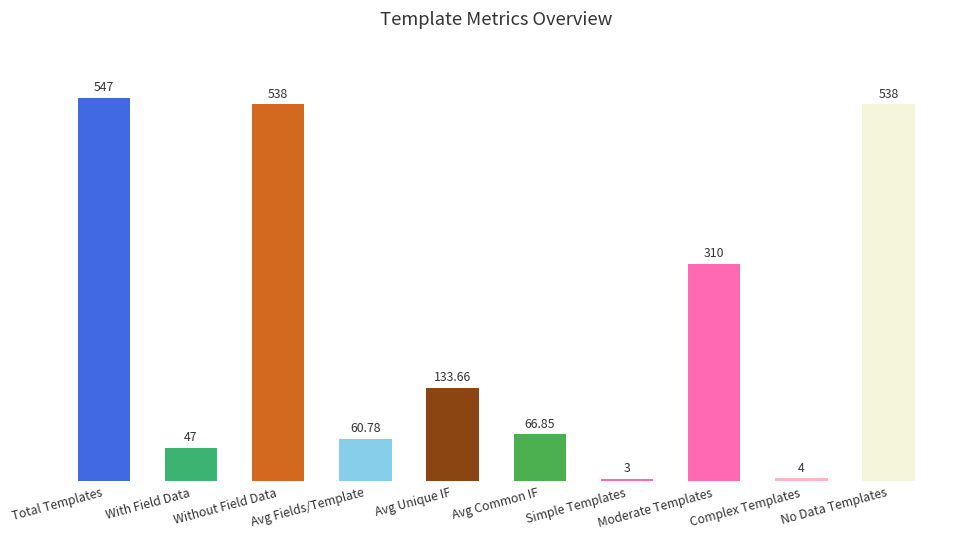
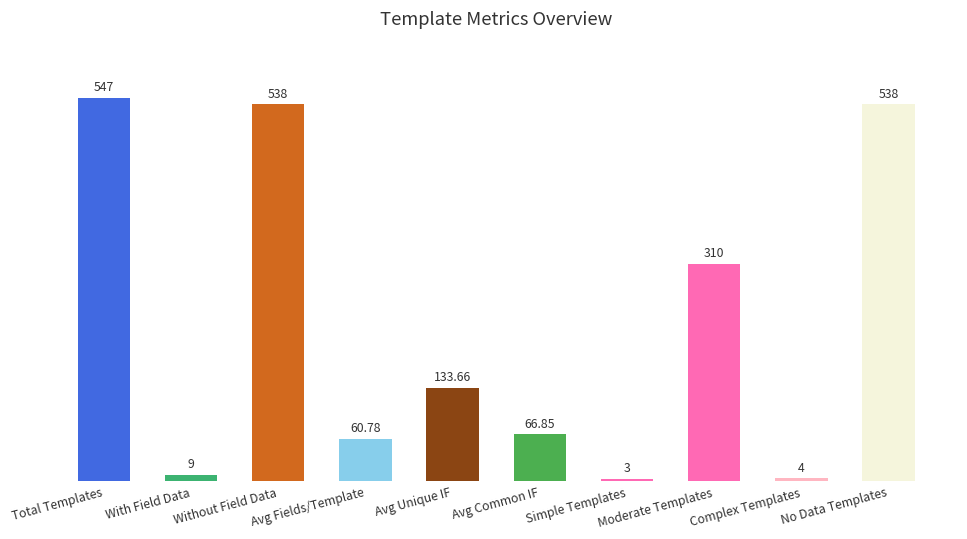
  {
    "Total Templates": 547,
-   "With Field Data": 47,
+   "With Field Data": 9,
    "Without Field Data": 538,
    "Avg Fields/Template": 60.78,
    "Avg Unique IF": 133.66,
    "Avg Common IF": 66.85,
    "Simple Templates": 3,
    "Moderate Templates": 310,
    "Complex Templates": 4,
    "No Data Templates": 538
  }
